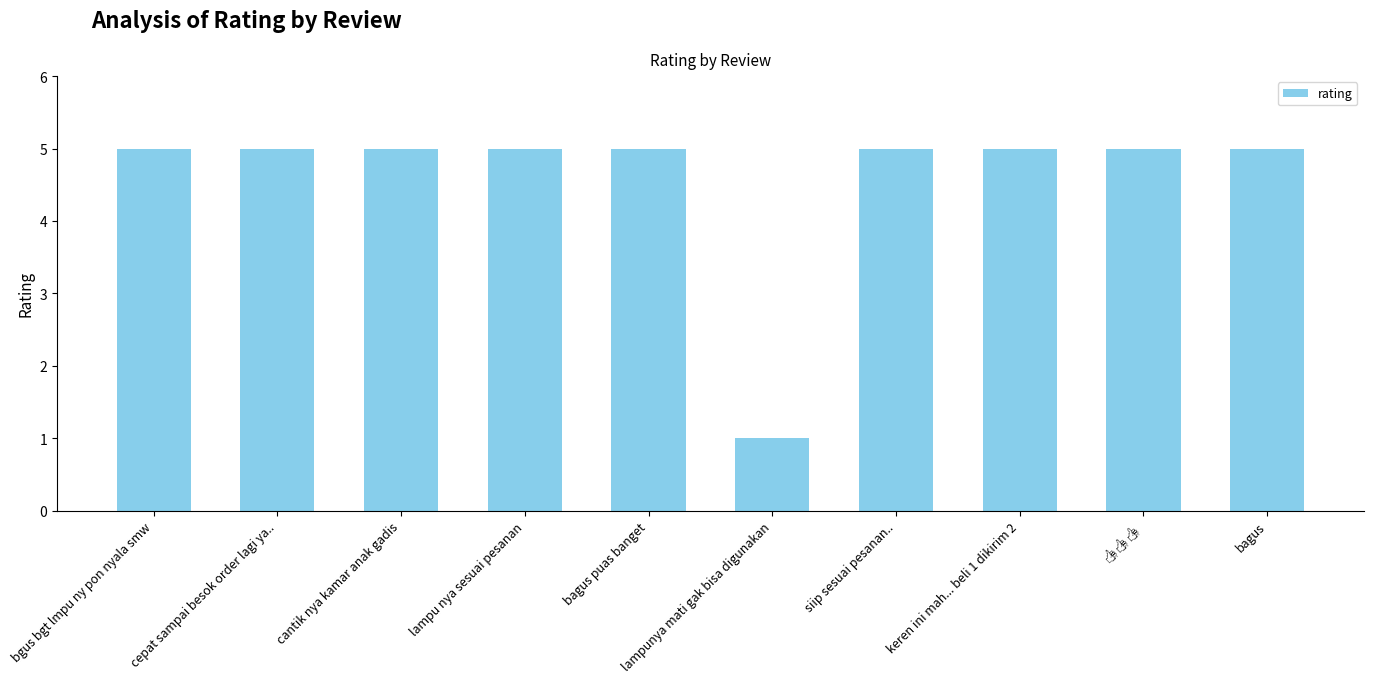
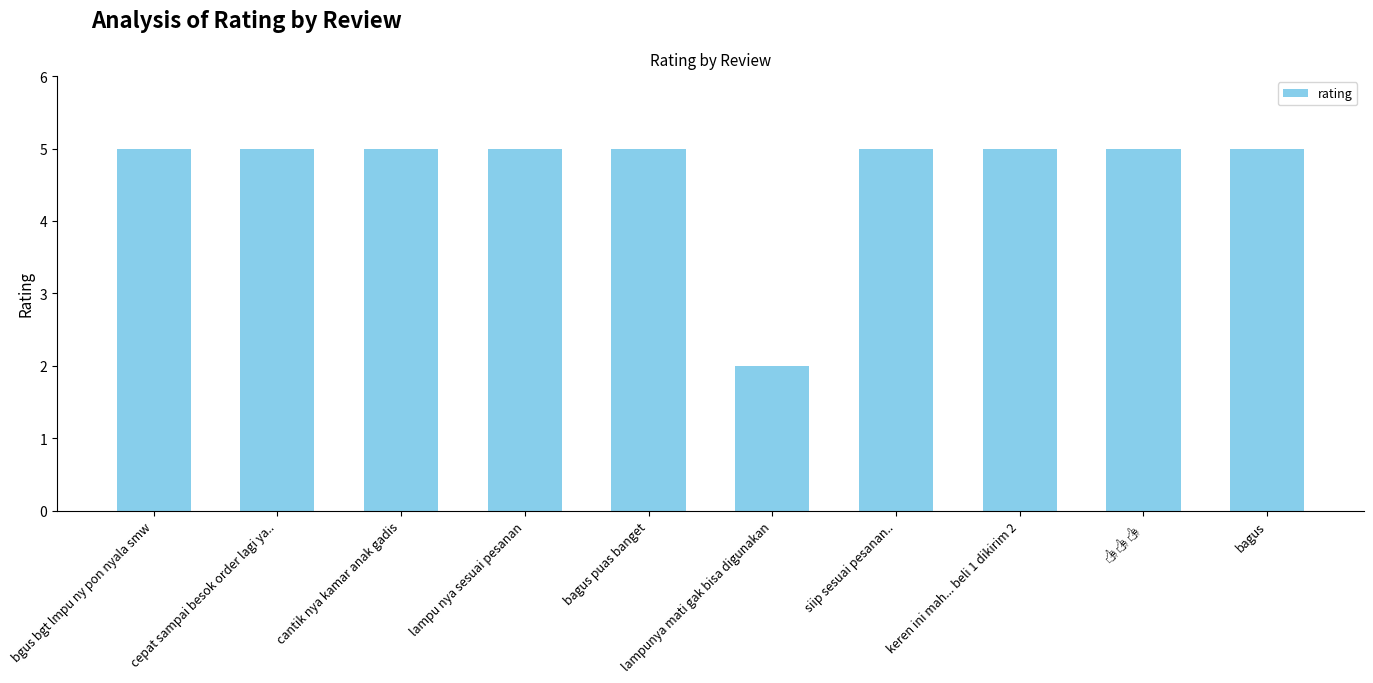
  {
    "bgus bgt lmpu ny pon nyala smw": 5,
    "cepat sampai besok order lagi ya..": 5,
    "cantik nya kamar anak gadis": 5,
    "lampu nya sesuai pesanan": 5,
    "bagus puas banget": 5,
-   "lampunya mati gak bisa digunakan": 1,
+   "lampunya mati gak bisa digunakan": 2,
    "siip sesuai pesanan..": 5,
    "keren ini mah... beli 1 dikirim 2": 5,
    "👍👍👍": 5,
    "bagus": 5
  }
